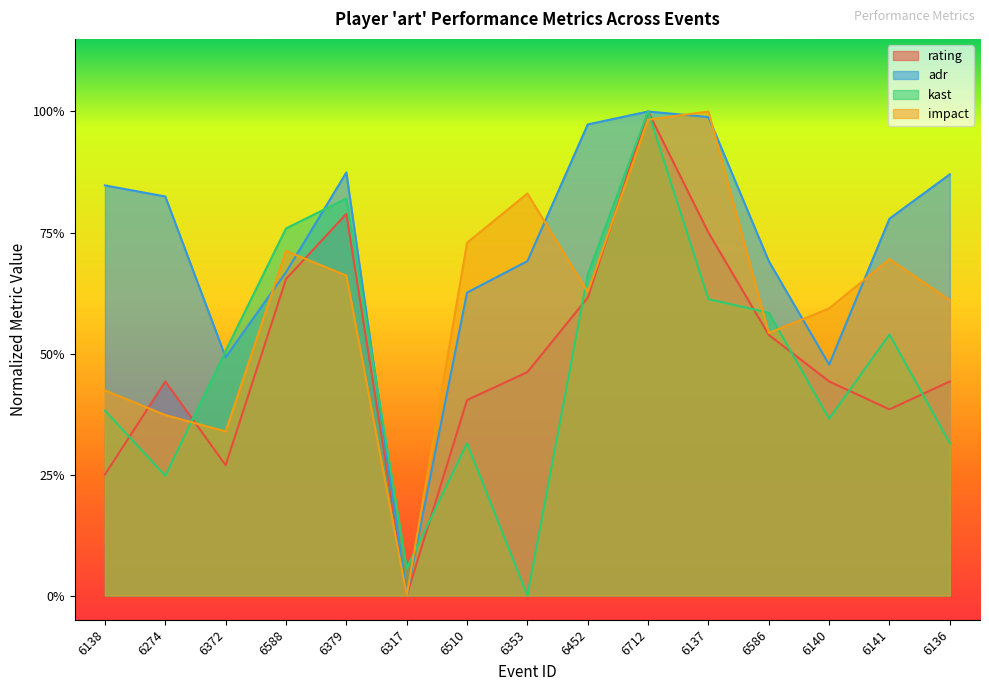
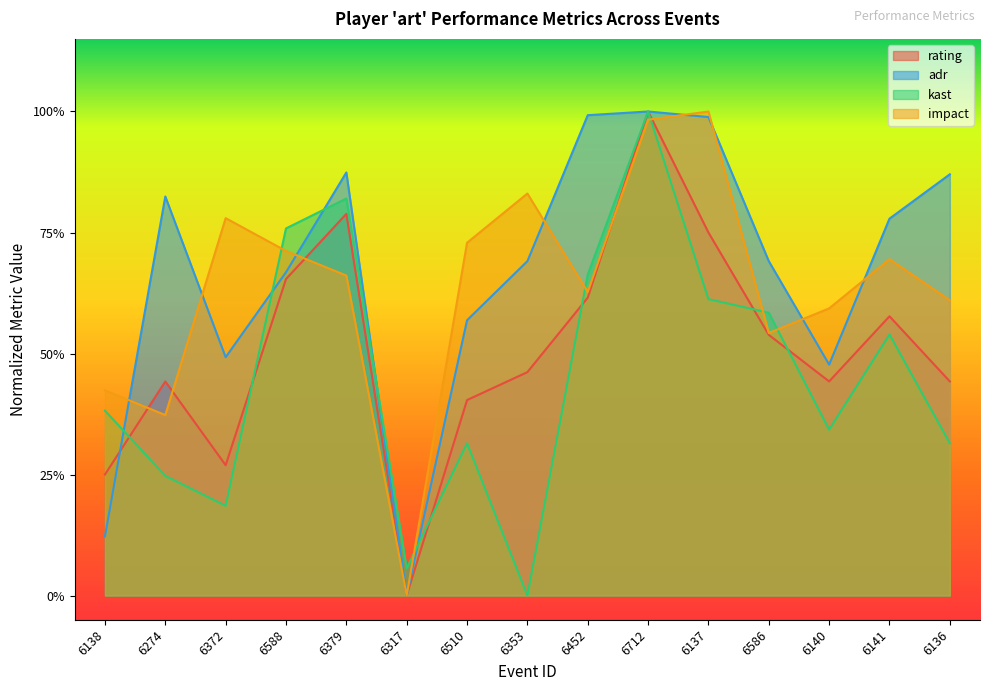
  {
    "rating": {
      "6138": "25%",
      "6274": "44%",
      "6372": "27%",
      "6588": "65%",
      "6379": "79%",
      "6510": "40%",
      "6353": "46%",
      "6452": "62%",
      "6137": "75%",
      "6140": "44%",
-     "6141": "38%",
+     "6141": "58%",
      "6136": "44%"
    },
    "adr": {
-     "6138": "85%",
+     "6138": "12%",
      "6274": "82%",
      "6372": "49%",
      "6588": "67%",
      "6379": "87%",
-     "6510": "63%",
+     "6510": "57%",
      "6353": "69%",
-     "6452": "97%",
+     "6452": "99%",
      "6137": "99%",
      "6586": "69%",
      "6140": "48%",
      "6141": "78%",
      "6136": "87%"
    },
    "kast": {
      "6138": "38%",
      "6274": "25%",
-     "6372": "51%",
+     "6372": "19%",
      "6588": "76%",
      "6379": "82%",
      "6317": "6%",
      "6510": "31%",
      "6353": "0%",
      "6452": "66%",
      "6137": "61%",
      "6586": "58%",
-     "6140": "37%",
+     "6140": "34%",
      "6141": "54%",
      "6136": "31%"
    },
    "impact": {
      "6138": "42%",
      "6274": "37%",
-     "6372": "34%",
+     "6372": "78%",
      "6588": "71%",
      "6379": "66%",
      "6510": "73%",
      "6353": "83%",
      "6452": "63%",
      "6712": "98%",
      "6137": "100%",
      "6140": "59%",
      "6141": "69%",
      "6136": "61%"
    }
  }
